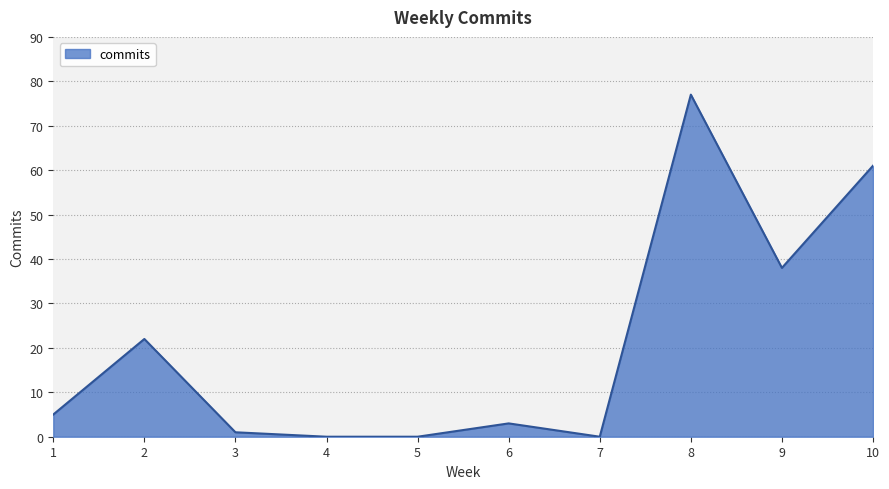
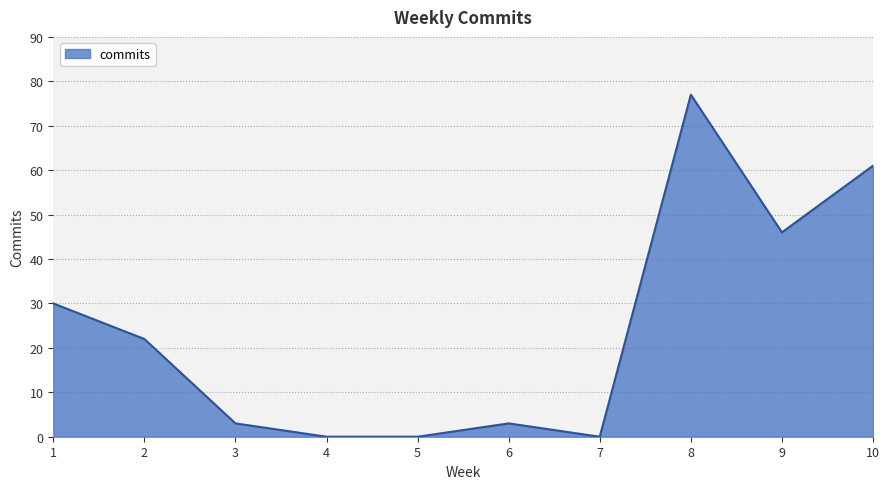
  {
-   "1": 5,
+   "1": 30,
    "2": 22,
-   "3": 1,
+   "3": 3,
    "4": 0,
    "5": 0,
    "6": 3,
    "7": 0,
    "8": 77,
-   "9": 38,
+   "9": 46,
    "10": 61
  }
